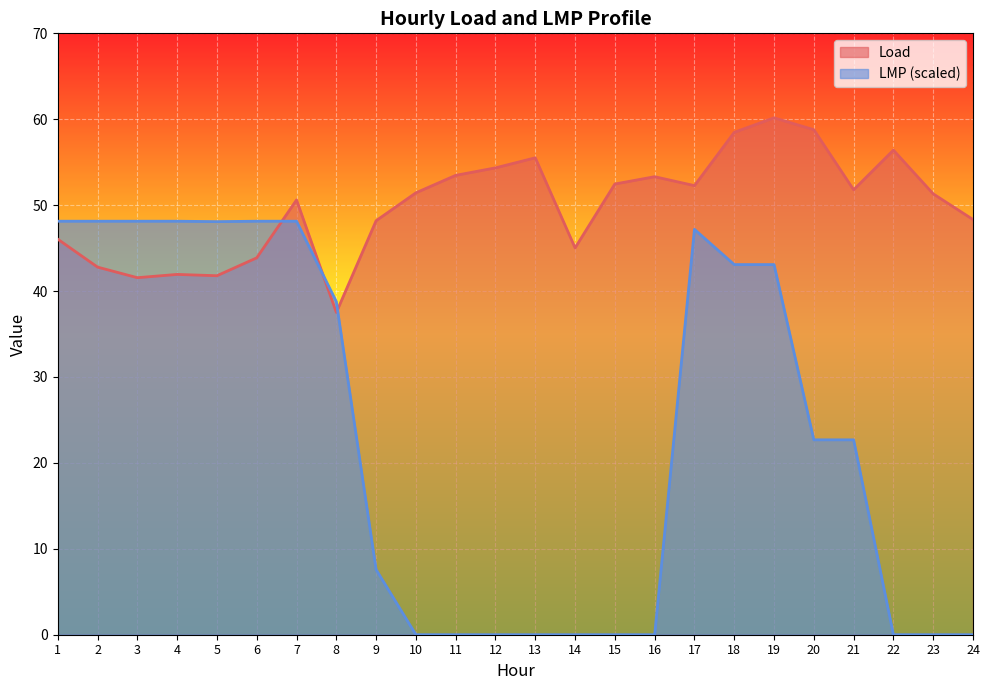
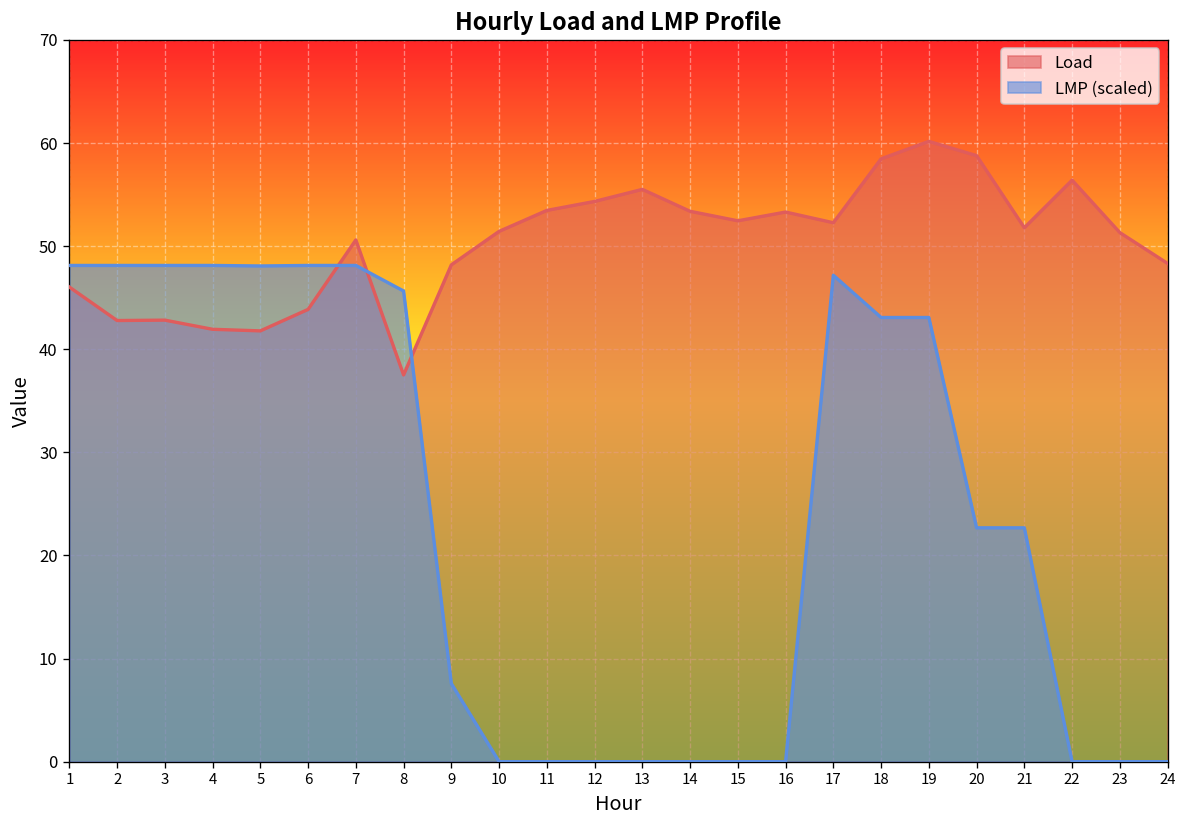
  {
    "Load": {
      "1": 46,
      "2": 43,
-     "3": 42,
+     "3": 43,
      "4": 42,
      "5": 42,
      "6": 44,
      "7": 51,
      "8": 38,
      "9": 48,
      "10": 51,
      "11": 53,
      "12": 54,
      "13": 56,
-     "14": 45,
+     "14": 53,
      "15": 52,
      "16": 53,
      "17": 52,
      "18": 58,
      "19": 60,
      "20": 59,
      "21": 52,
      "22": 56,
      "23": 51,
      "24": 48
    },
    "LMP (scaled)": {
      "1": 48,
      "2": 48,
      "3": 48,
      "4": 48,
      "5": 48,
      "6": 48,
      "7": 48,
-     "8": 39,
+     "8": 46,
      "9": 8,
      "10": 0,
      "11": 0,
      "12": 0,
      "13": 0,
      "14": 0,
      "15": 0,
      "16": 0,
      "17": 47,
      "18": 43,
      "19": 43,
      "20": 23,
      "21": 23,
      "22": 0,
      "23": 0,
      "24": 0
    }
  }
